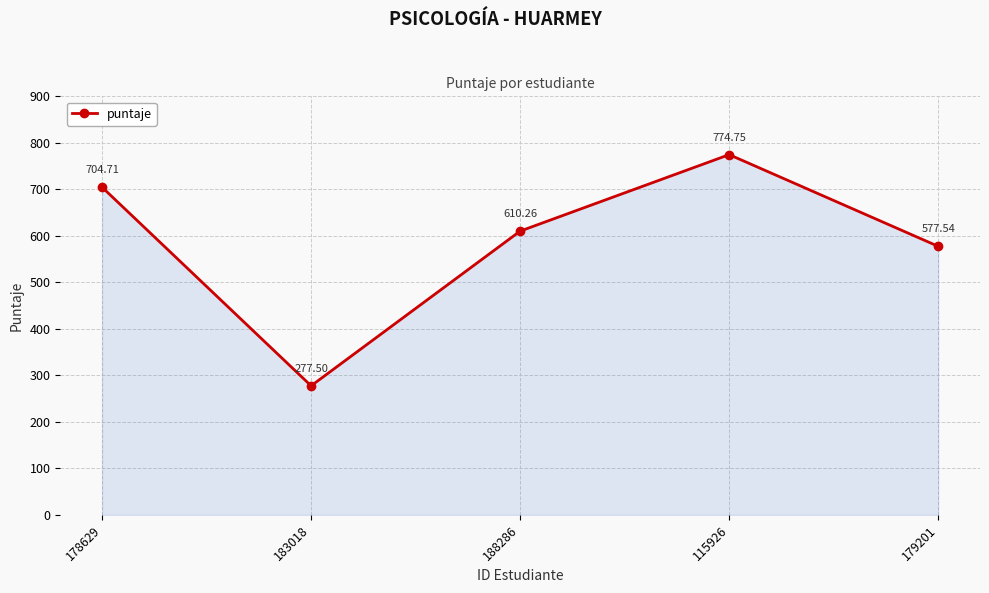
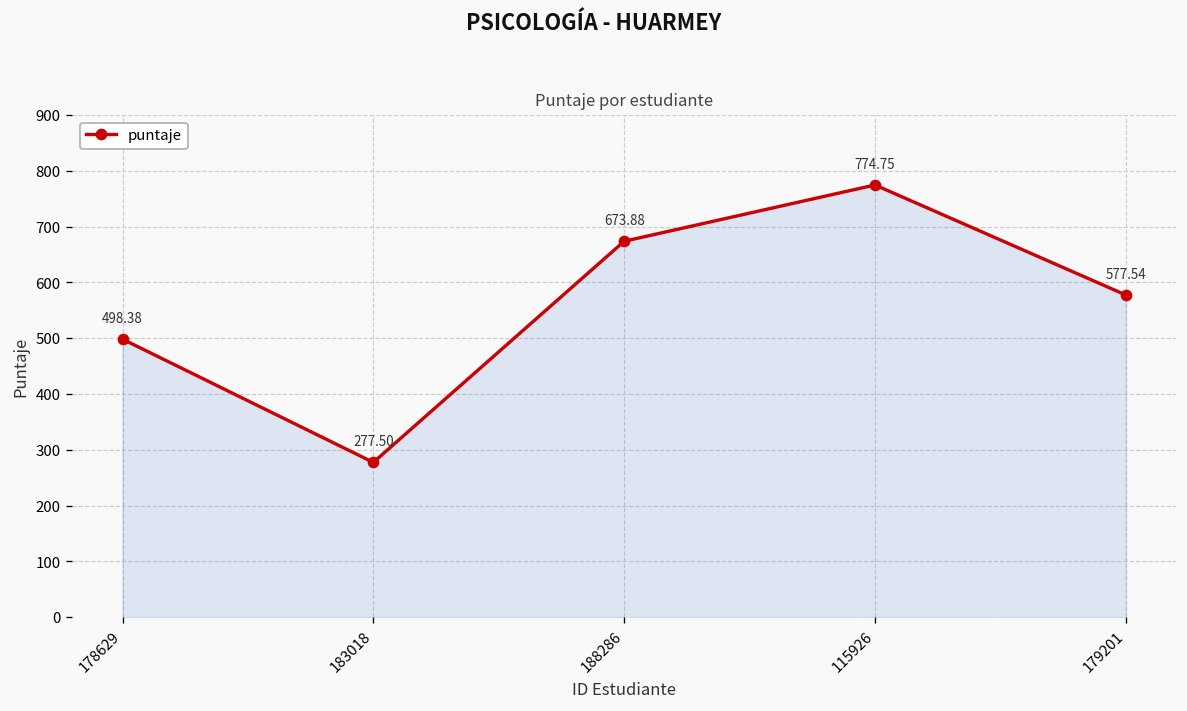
  {
-   "178629": 704.71,
+   "178629": 498.38,
    "183018": 277.50,
-   "188286": 610.26,
+   "188286": 673.88,
    "115926": 774.75,
    "179201": 577.54
  }
